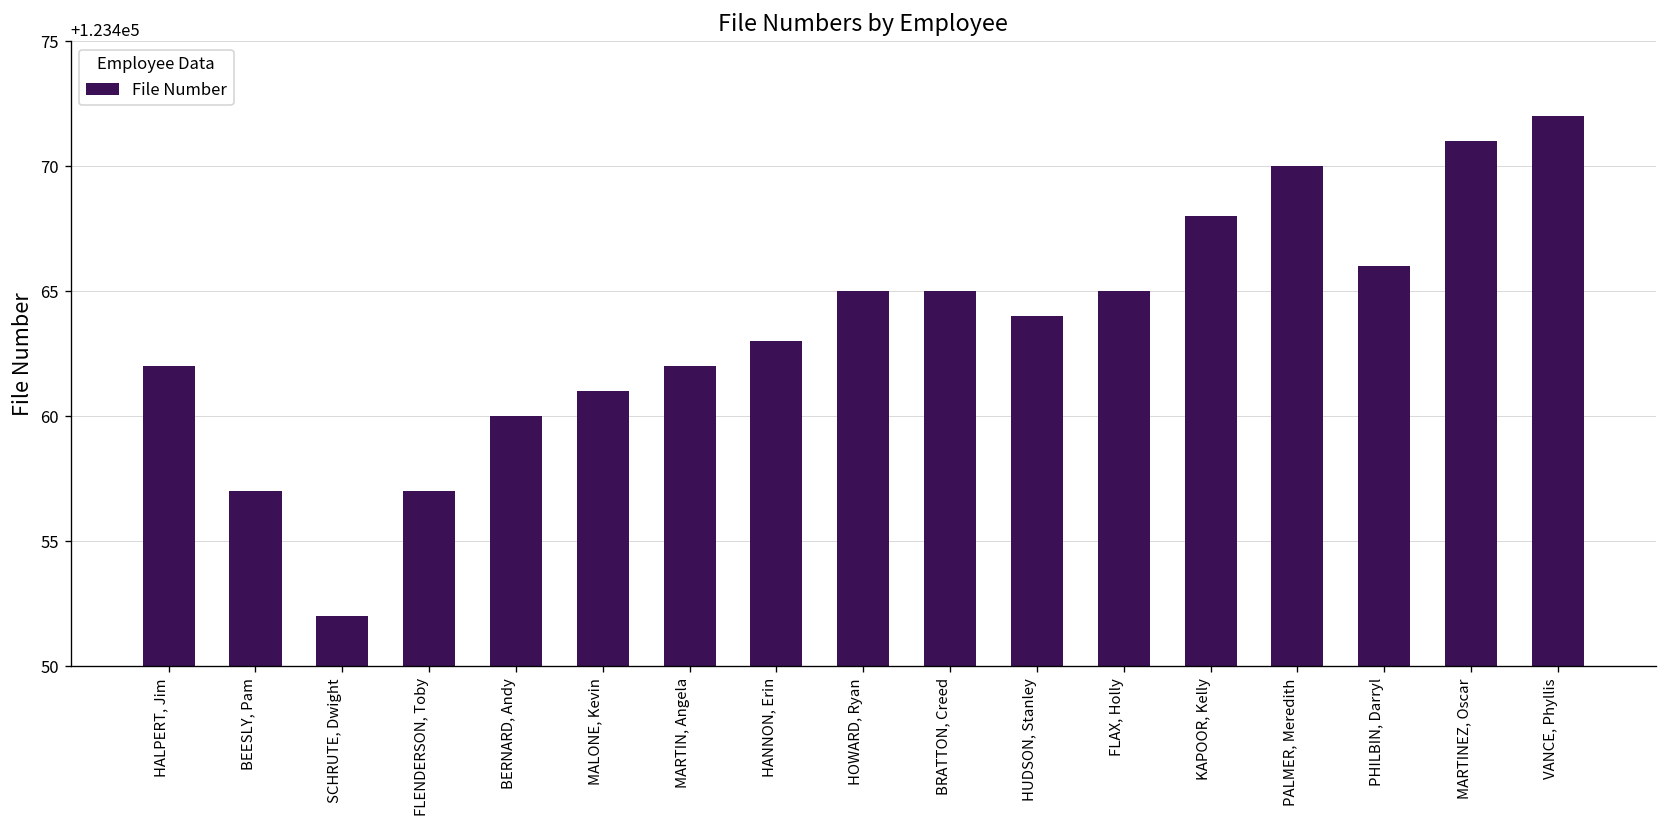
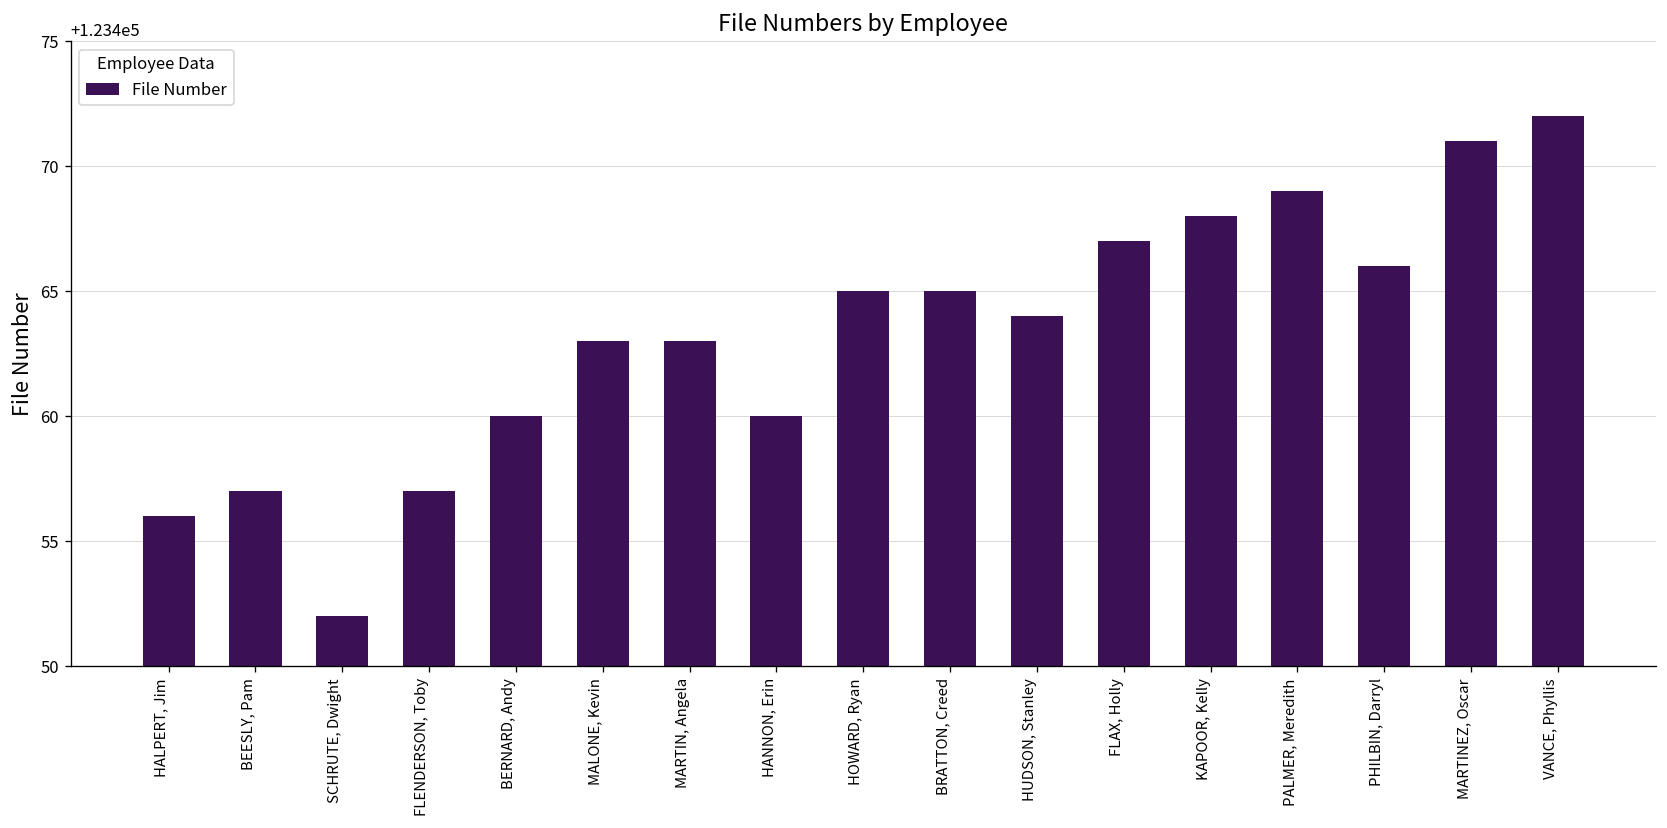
  {
-   "HALPERT, Jim": 123462,
+   "HALPERT, Jim": 123456,
    "BEESLY, Pam": 123457,
    "SCHRUTE, Dwight": 123452,
    "FLENDERSON, Toby": 123457,
    "BERNARD, Andy": 123460,
-   "MALONE, Kevin": 123461,
-   "MARTIN, Angela": 123462,
-   "HANNON, Erin": 123463,
+   "MALONE, Kevin": 123463,
+   "MARTIN, Angela": 123463,
+   "HANNON, Erin": 123460,
    "HOWARD, Ryan": 123465,
    "BRATTON, Creed": 123465,
    "HUDSON, Stanley": 123464,
-   "FLAX, Holly": 123465,
+   "FLAX, Holly": 123467,
    "KAPOOR, Kelly": 123468,
-   "PALMER, Meredith": 123470,
+   "PALMER, Meredith": 123469,
    "PHILBIN, Darryl": 123466,
    "MARTINEZ, Oscar": 123471,
    "VANCE, Phyllis": 123472
  }
